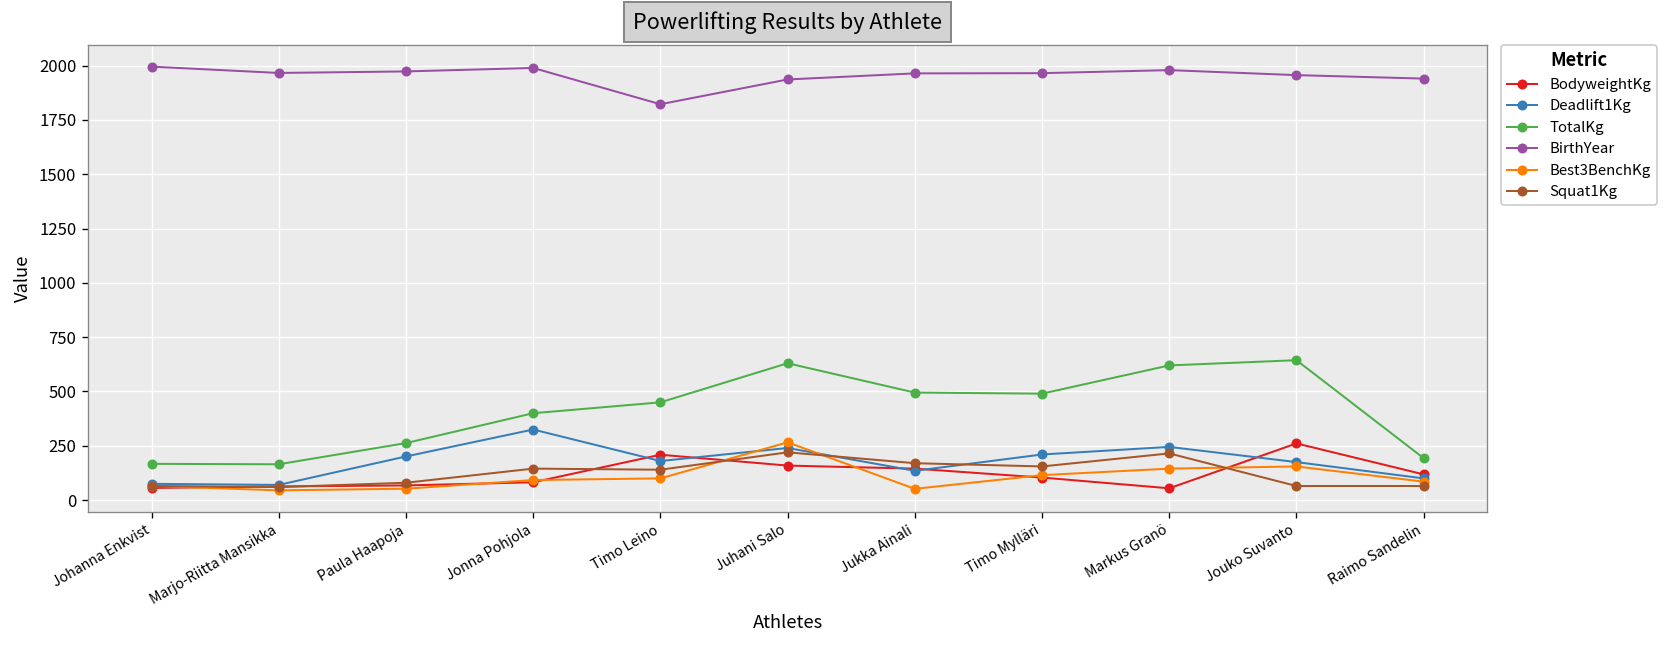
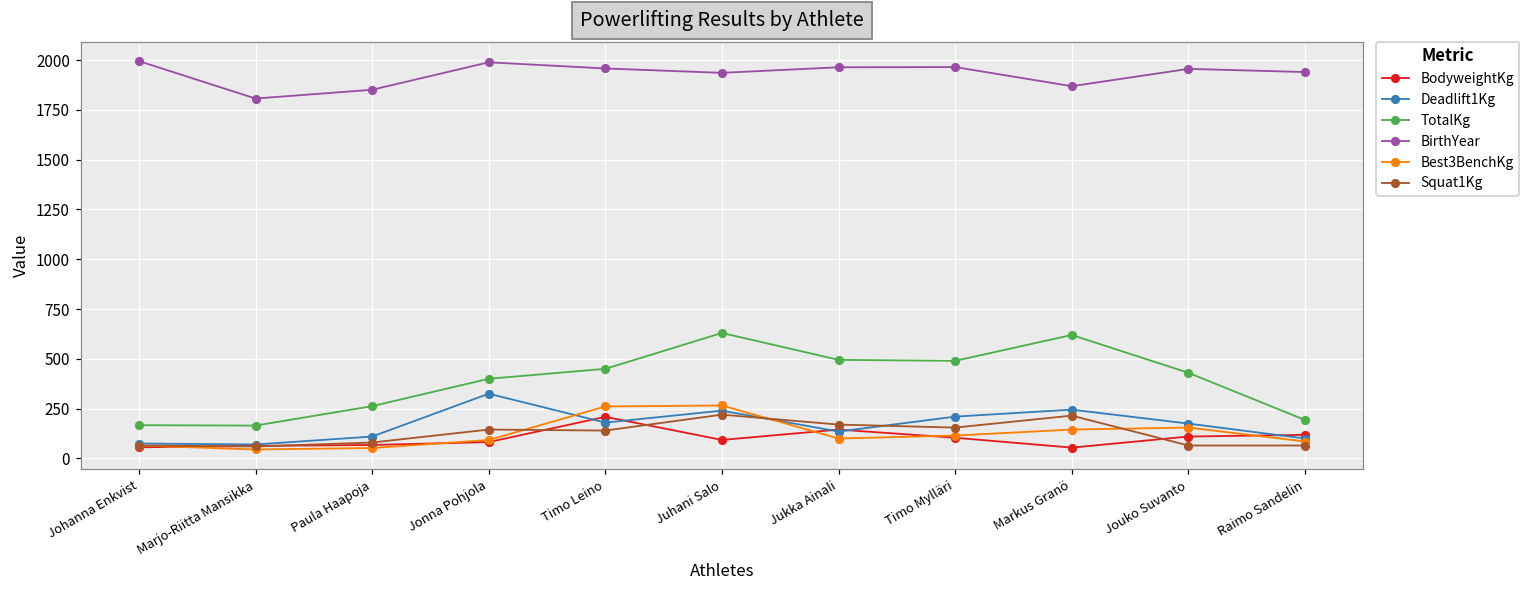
  {
    "BodyweightKg": {
      "Timo Leino": 210,
-     "Juhani Salo": 160,
+     "Juhani Salo": 90,
      "Markus Granö": 50,
-     "Jouko Suvanto": 260,
+     "Jouko Suvanto": 110,
      "Raimo Sandelin": 120
    },
    "Deadlift1Kg": {
-     "Paula Haapoja": 200,
+     "Paula Haapoja": 110,
      "Jonna Pohjola": 330,
      "Timo Leino": 180,
      "Juhani Salo": 240,
      "Timo Mylläri": 210,
      "Markus Granö": 250,
      "Jouko Suvanto": 180,
      "Raimo Sandelin": 100
    },
    "TotalKg": {
      "Johanna Enkvist": 170,
      "Marjo-Riitta Mansikka": 170,
      "Paula Haapoja": 260,
      "Jonna Pohjola": 400,
      "Timo Leino": 450,
      "Juhani Salo": 630,
      "Jukka Ainali": 500,
      "Timo Mylläri": 490,
      "Markus Granö": 620,
-     "Jouko Suvanto": 640,
+     "Jouko Suvanto": 430,
      "Raimo Sandelin": 190
    },
    "BirthYear": {
      "Johanna Enkvist": 2000,
-     "Marjo-Riitta Mansikka": 1970,
-     "Paula Haapoja": 1970,
+     "Marjo-Riitta Mansikka": 1810,
+     "Paula Haapoja": 1850,
      "Jonna Pohjola": 1990,
-     "Timo Leino": 1820,
+     "Timo Leino": 1960,
      "Juhani Salo": 1940,
      "Jukka Ainali": 1960,
      "Timo Mylläri": 1970,
-     "Markus Granö": 1980,
+     "Markus Granö": 1870,
      "Jouko Suvanto": 1960,
      "Raimo Sandelin": 1940
    },
    "Best3BenchKg": {
      "Marjo-Riitta Mansikka": 50,
      "Paula Haapoja": 50,
-     "Timo Leino": 100,
+     "Timo Leino": 260,
      "Juhani Salo": 270,
-     "Jukka Ainali": 50,
+     "Jukka Ainali": 100,
      "Markus Granö": 150,
      "Jouko Suvanto": 160,
      "Raimo Sandelin": 90
    },
    "Squat1Kg": {
      "Jonna Pohjola": 150,
      "Timo Leino": 140,
      "Juhani Salo": 220,
      "Jukka Ainali": 170,
      "Timo Mylläri": 160,
      "Markus Granö": 220,
      "Jouko Suvanto": 70,
      "Raimo Sandelin": 70
    }
  }
